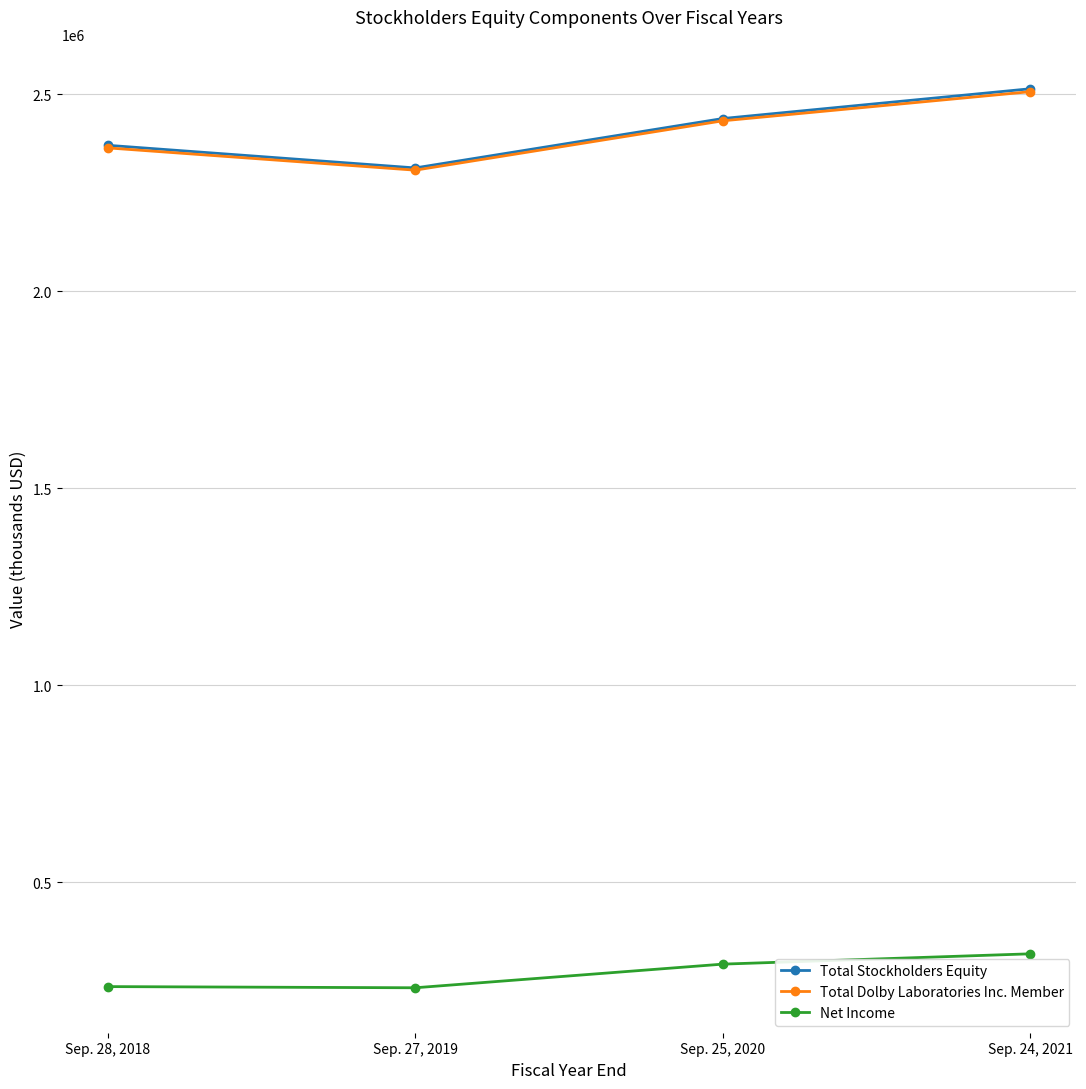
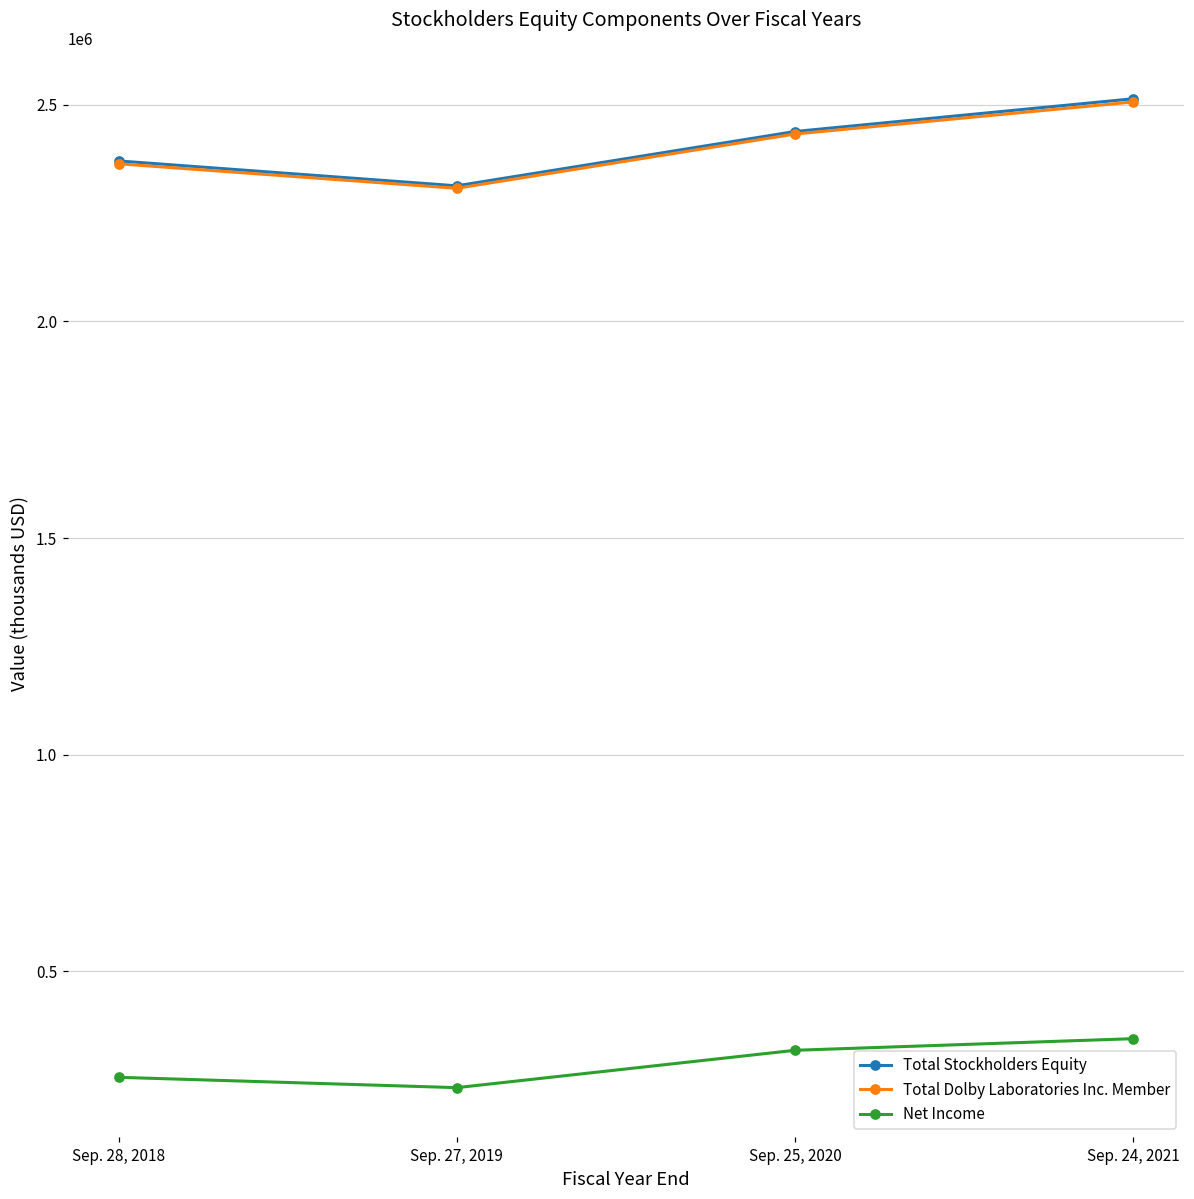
  {
    "Total Stockholders Equity": {
      "Sep. 28, 2018": 2370000,
      "Sep. 24, 2021": 2510000
    },
    "Total Dolby Laboratories Inc. Member": {
      "Sep. 28, 2018": 2360000,
      "Sep. 24, 2021": 2510000
    },
    "Net Income": {
-     "Sep. 28, 2018": 230000,
+     "Sep. 28, 2018": 260000,
      "Sep. 27, 2019": 230000,
-     "Sep. 25, 2020": 290000,
-     "Sep. 24, 2021": 320000
+     "Sep. 25, 2020": 320000,
+     "Sep. 24, 2021": 340000
    }
  }
